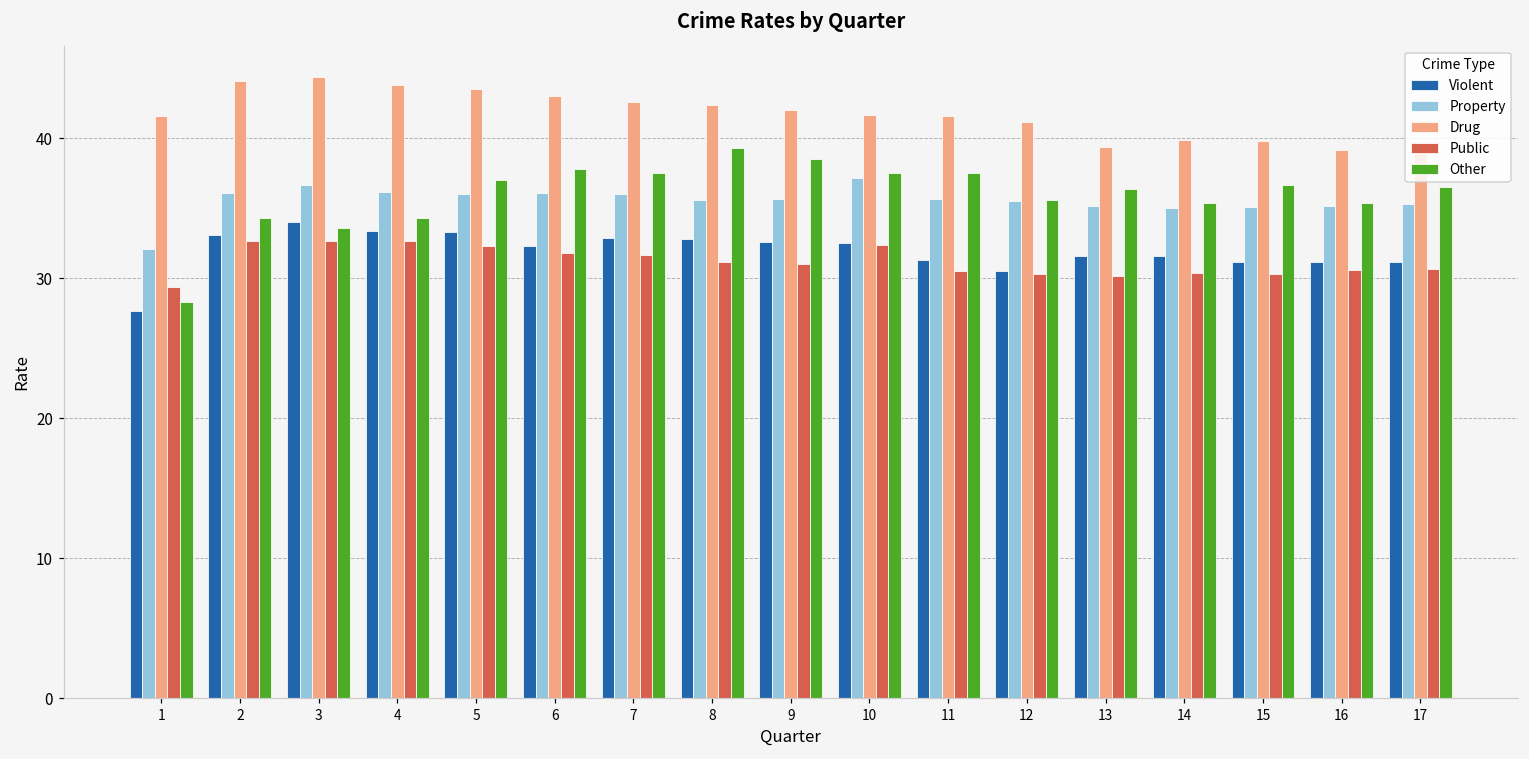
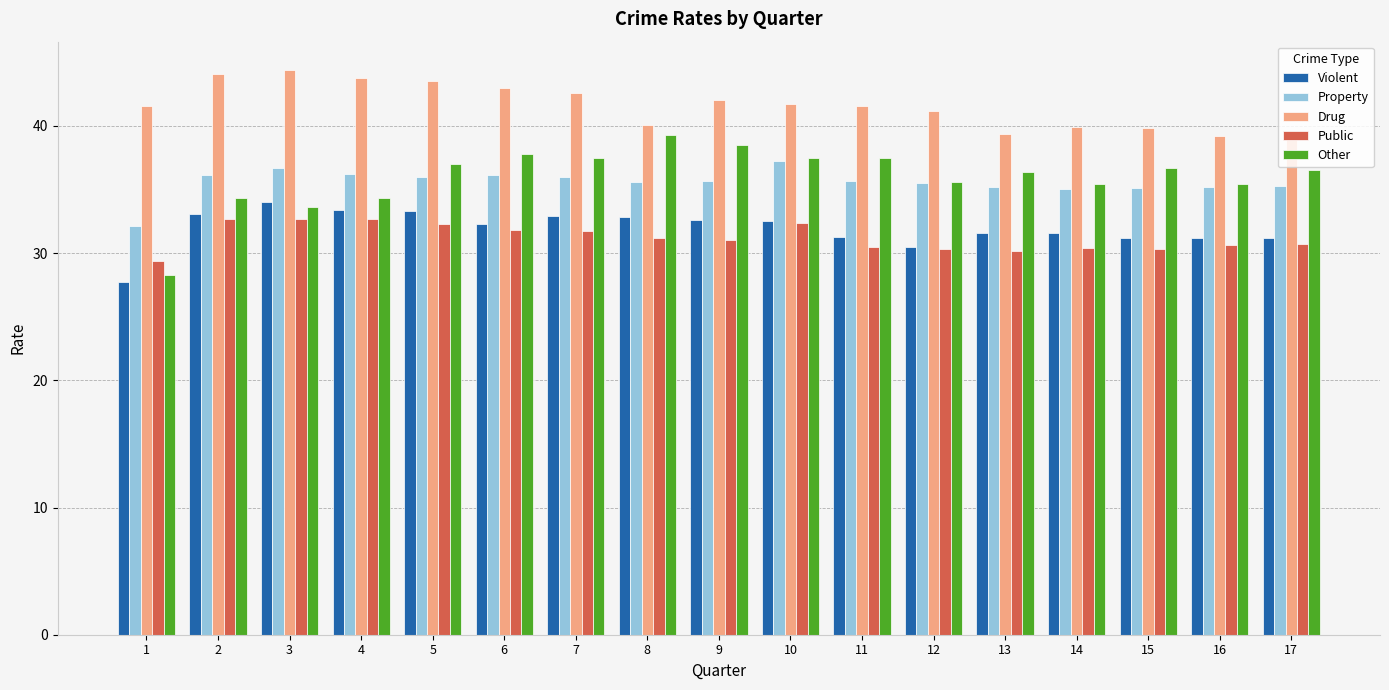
  {
    "Violent": {
      "1": 27.7,
      "2": 33.1,
      "3": 34.0,
      "4": 33.4,
      "5": 33.3,
      "6": 32.3,
      "7": 32.9,
      "8": 32.8,
      "9": 32.6,
      "10": 32.5,
      "11": 31.3,
      "12": 30.5,
      "13": 31.6,
      "14": 31.6,
      "15": 31.2,
      "16": 31.2,
      "17": 31.2
    },
    "Property": {
      "1": 32.1,
      "2": 36.1,
      "3": 36.7,
      "4": 36.2,
      "5": 36.0,
      "6": 36.1,
      "7": 36.0,
      "8": 35.6,
      "9": 35.7,
      "10": 37.2,
      "11": 35.7,
      "12": 35.5,
      "13": 35.2,
      "14": 35.0,
      "15": 35.1,
      "16": 35.2,
      "17": 35.3
    },
    "Drug": {
      "1": 41.6,
      "2": 44.1,
      "3": 44.4,
      "4": 43.8,
      "5": 43.5,
      "6": 43.0,
      "7": 42.6,
-     "8": 42.4,
+     "8": 40.1,
      "9": 42.0,
      "10": 41.7,
      "11": 41.6,
      "12": 41.2,
      "13": 39.4,
      "14": 39.9,
      "15": 39.8,
      "16": 39.2
    },
    "Public": {
      "1": 29.4,
      "2": 32.7,
      "3": 32.7,
      "4": 32.7,
      "5": 32.3,
      "6": 31.8,
      "7": 31.7,
      "8": 31.2,
      "9": 31.0,
      "10": 32.4,
      "11": 30.5,
      "12": 30.3,
      "13": 30.2,
      "14": 30.4,
      "15": 30.3,
      "16": 30.6,
      "17": 30.7
    },
    "Other": {
      "1": 28.3,
      "2": 34.3,
      "3": 33.6,
      "4": 34.3,
      "5": 37.0,
      "6": 37.8,
      "7": 37.5,
      "8": 39.3,
      "9": 38.5,
      "10": 37.5,
      "11": 37.5,
      "12": 35.6,
      "13": 36.4,
      "14": 35.4,
      "15": 36.7,
      "16": 35.4,
      "17": 36.5
    }
  }
